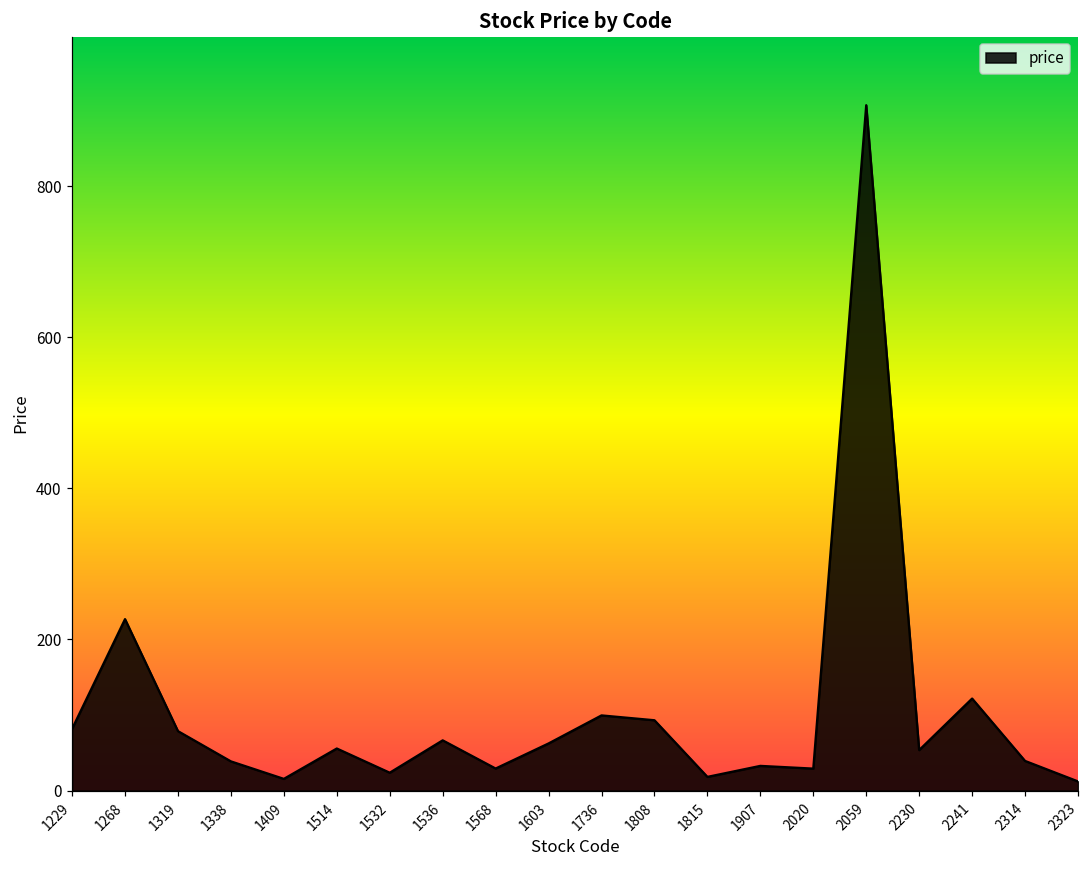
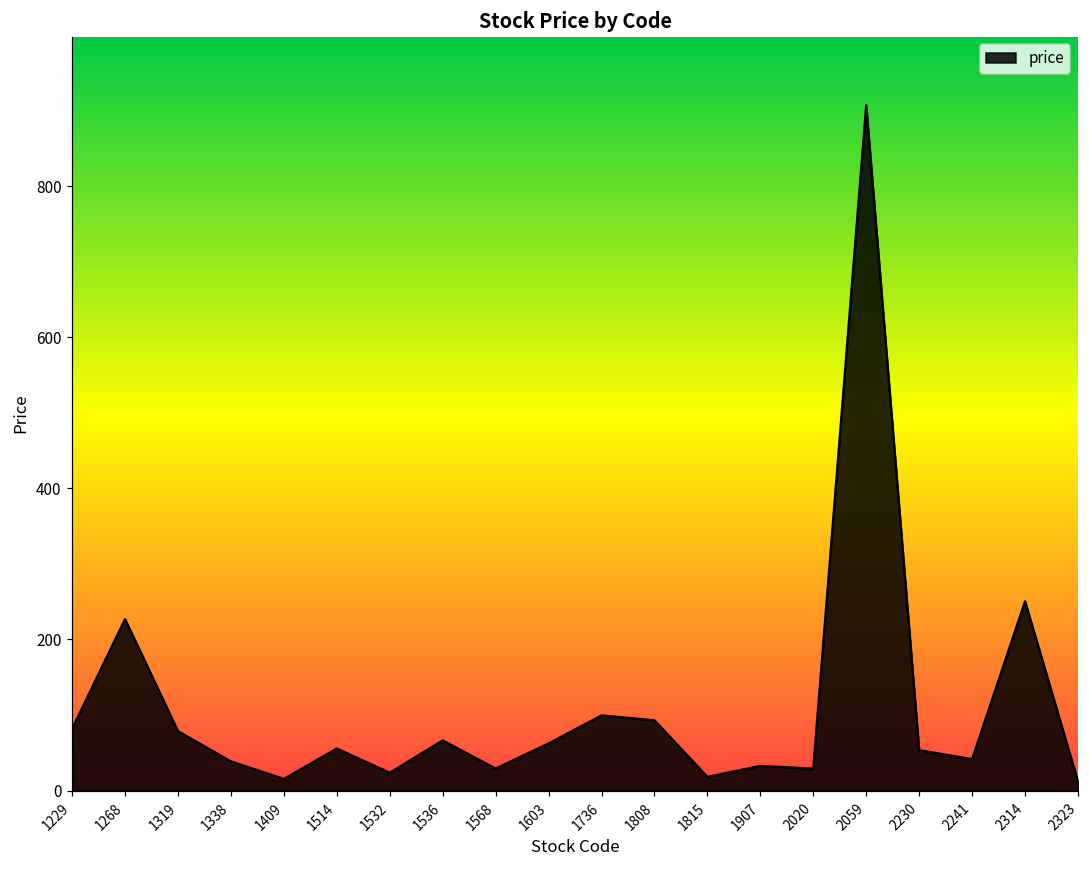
  {
    "1229": 80,
    "1268": 230,
    "1319": 80,
    "1338": 40,
    "1409": 20,
    "1514": 60,
    "1532": 20,
    "1536": 70,
    "1568": 30,
    "1603": 60,
    "1736": 100,
    "1808": 90,
    "1815": 20,
    "1907": 30,
    "2020": 30,
    "2059": 910,
    "2230": 50,
-   "2241": 120,
-   "2314": 40,
+   "2241": 40,
+   "2314": 250,
    "2323": 10
  }
